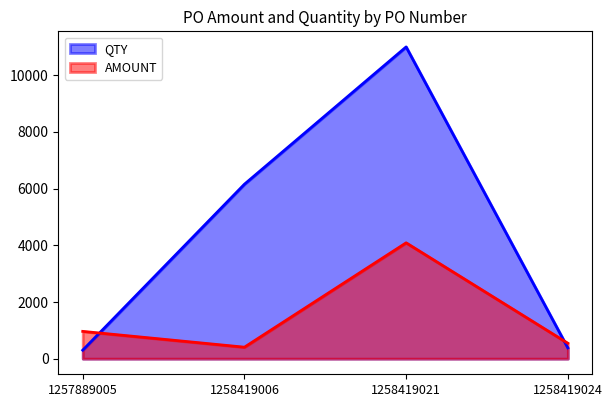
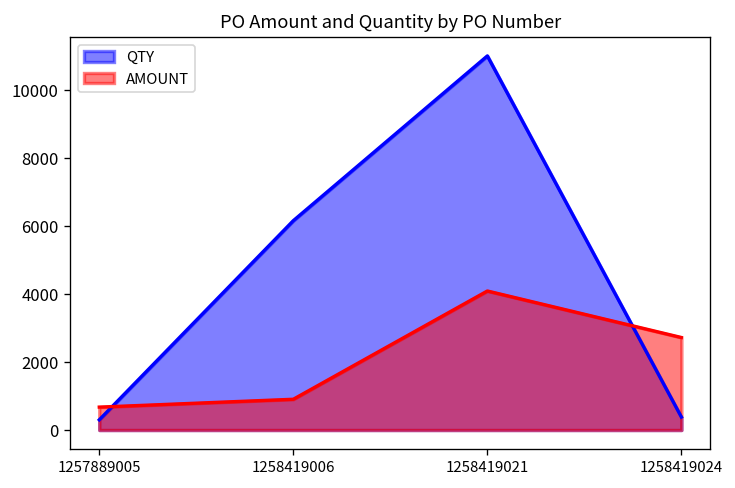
  {
    "QTY": {
      "1257889005": 300,
      "1258419006": 6200,
      "1258419021": 11000,
      "1258419024": 400
    },
    "AMOUNT": {
-     "1257889005": 1000,
-     "1258419006": 400,
+     "1257889005": 700,
+     "1258419006": 900,
      "1258419021": 4100,
-     "1258419024": 500
+     "1258419024": 2700
    }
  }
